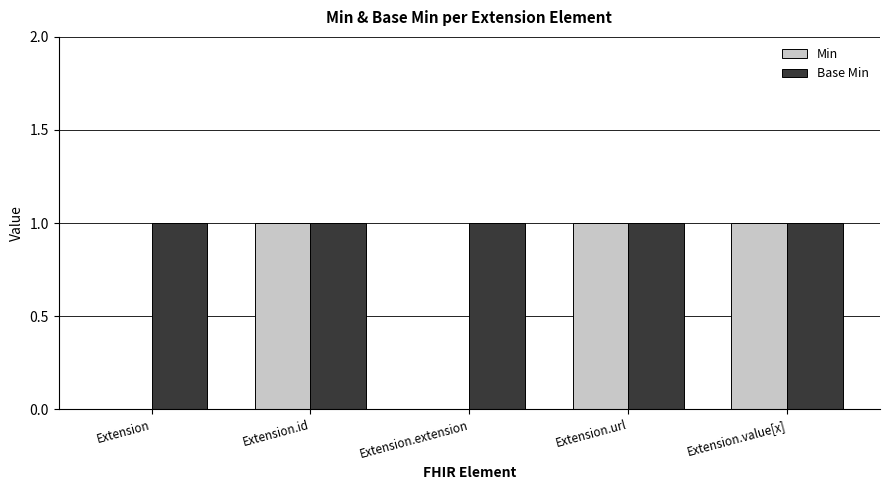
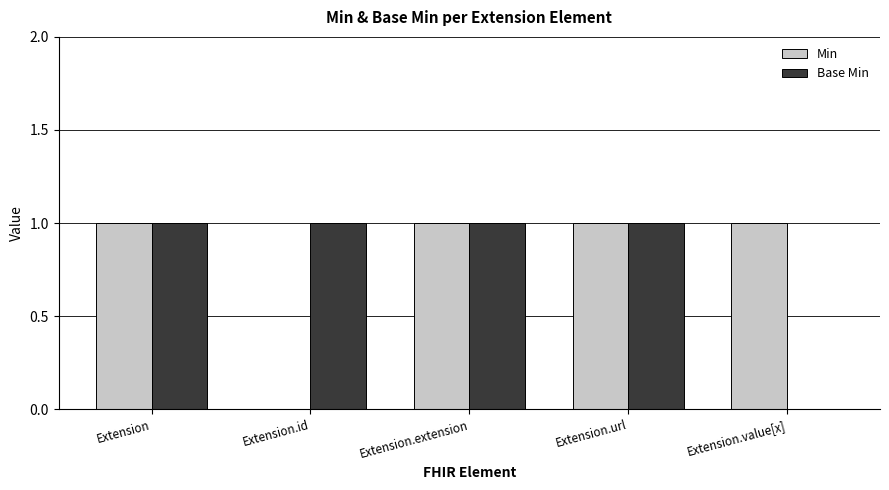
  {
    "Min": {
-     "Extension": 0,
-     "Extension.id": 1,
-     "Extension.extension": 0,
+     "Extension": 1,
+     "Extension.id": 0,
+     "Extension.extension": 1,
      "Extension.url": 1,
      "Extension.value[x]": 1
    },
    "Base Min": {
      "Extension": 1,
      "Extension.id": 1,
      "Extension.extension": 1,
      "Extension.url": 1,
-     "Extension.value[x]": 1
+     "Extension.value[x]": 0
    }
  }
